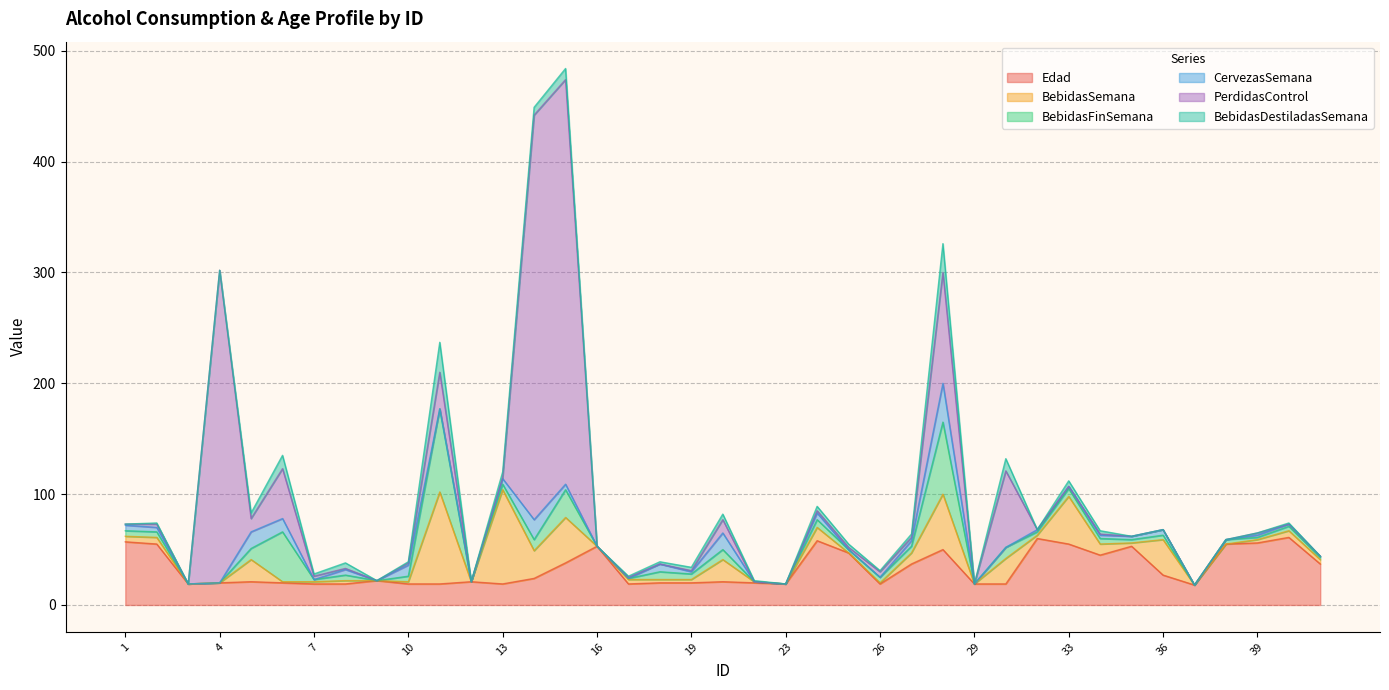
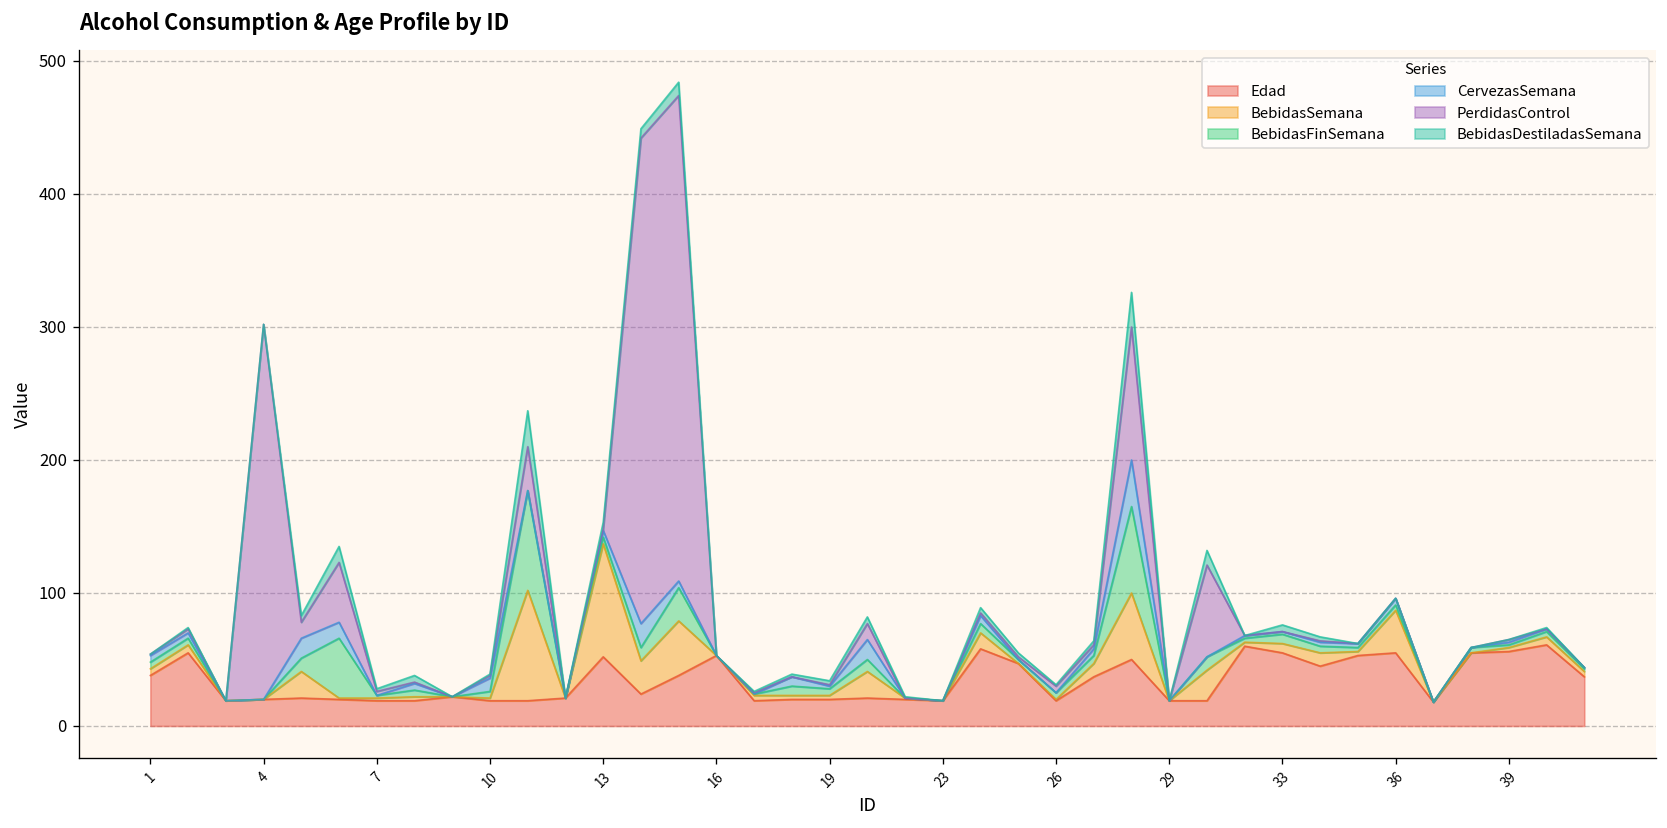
  {
    "Edad": {
-     "1": 57,
-     "13": 19,
+     "1": 38,
+     "13": 52,
      "19": 20,
      "33": 55,
-     "36": 27,
+     "36": 55,
      "39": 56
    },
    "BebidasSemana": {
      "1": 5,
      "13": 85,
      "19": 3,
-     "33": 43,
+     "33": 7,
      "36": 32
    }
  }
